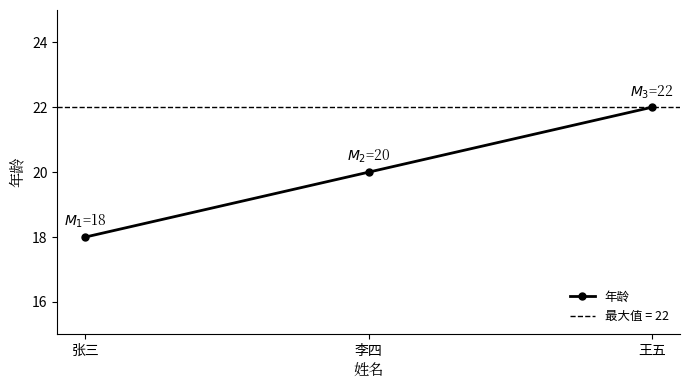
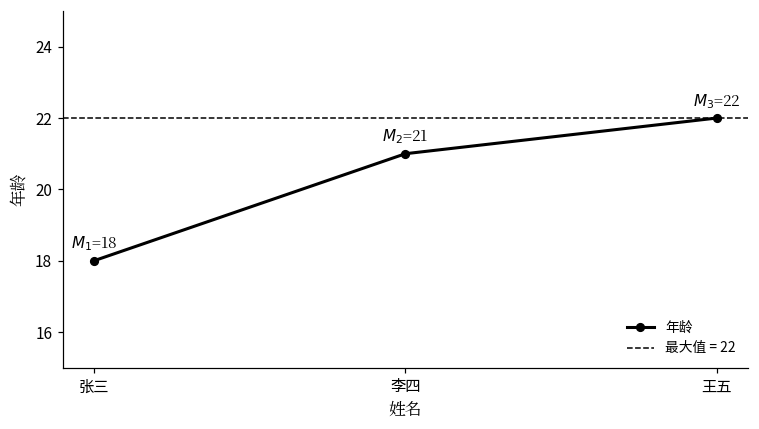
  {
    "张三": 18,
-   "李四": 20,
+   "李四": 21,
    "王五": 22
  }
